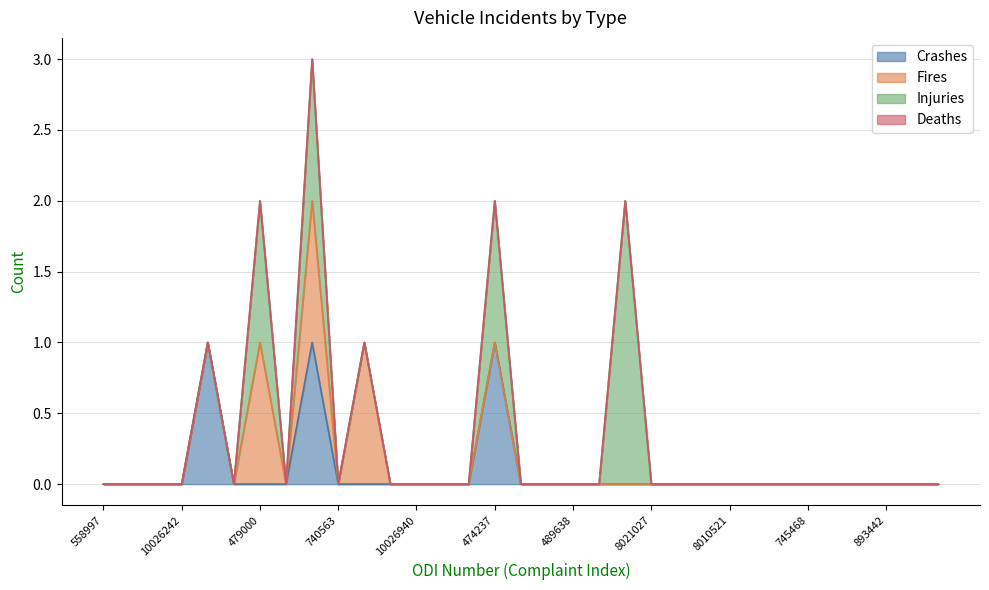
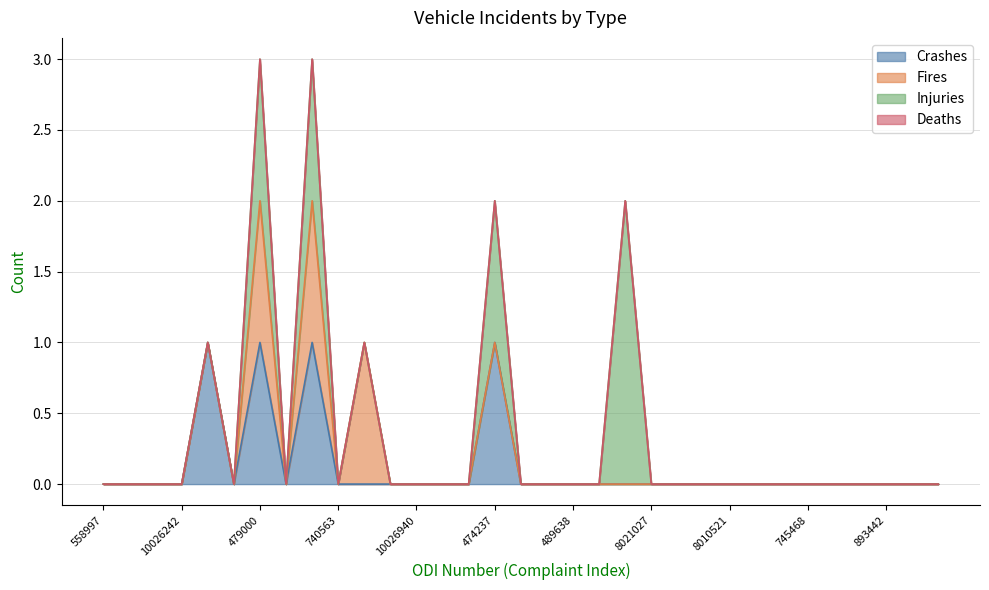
  {
    "Crashes": {
-     "479000": 0
+     "479000": 1
    }
  }
